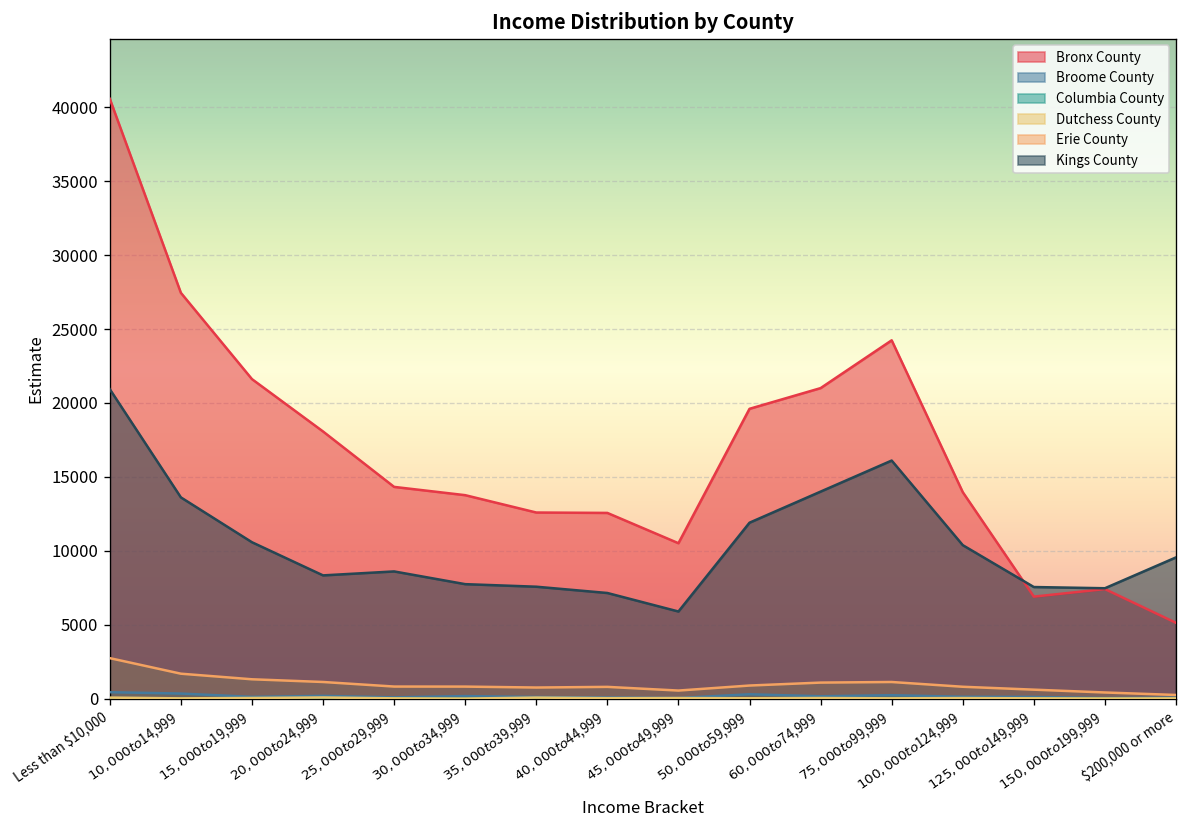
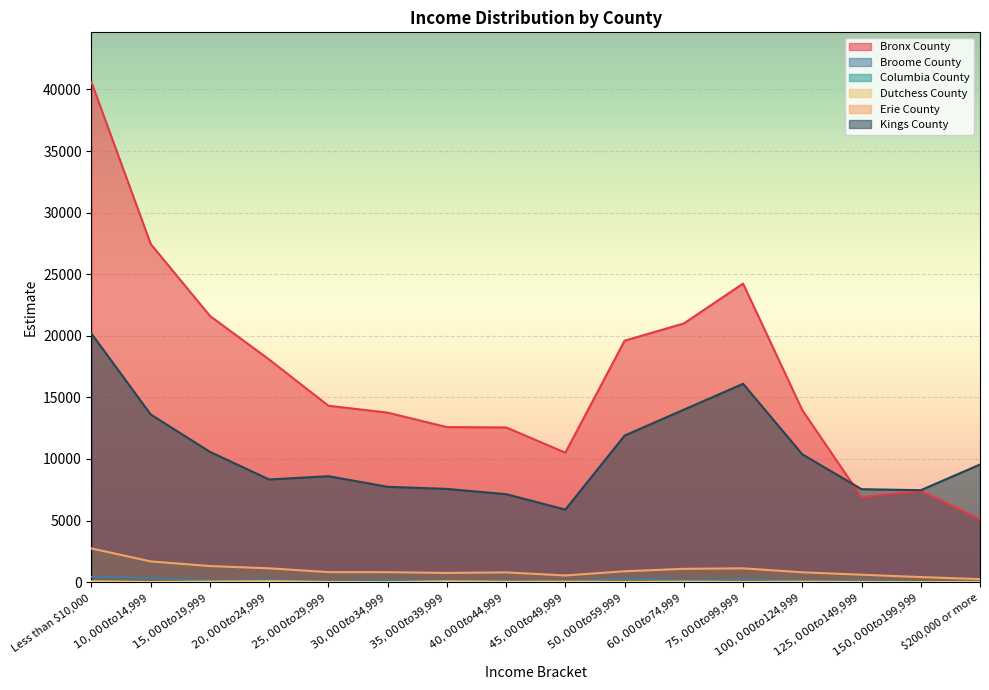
  {
    "Bronx County": {
      "Less than $10,000": 40600,
      "$200,000 or more": 5100
    },
    "Kings County": {
-     "Less than $10,000": 20900,
+     "Less than $10,000": 20200,
      "$200,000 or more": 9600
    }
  }
